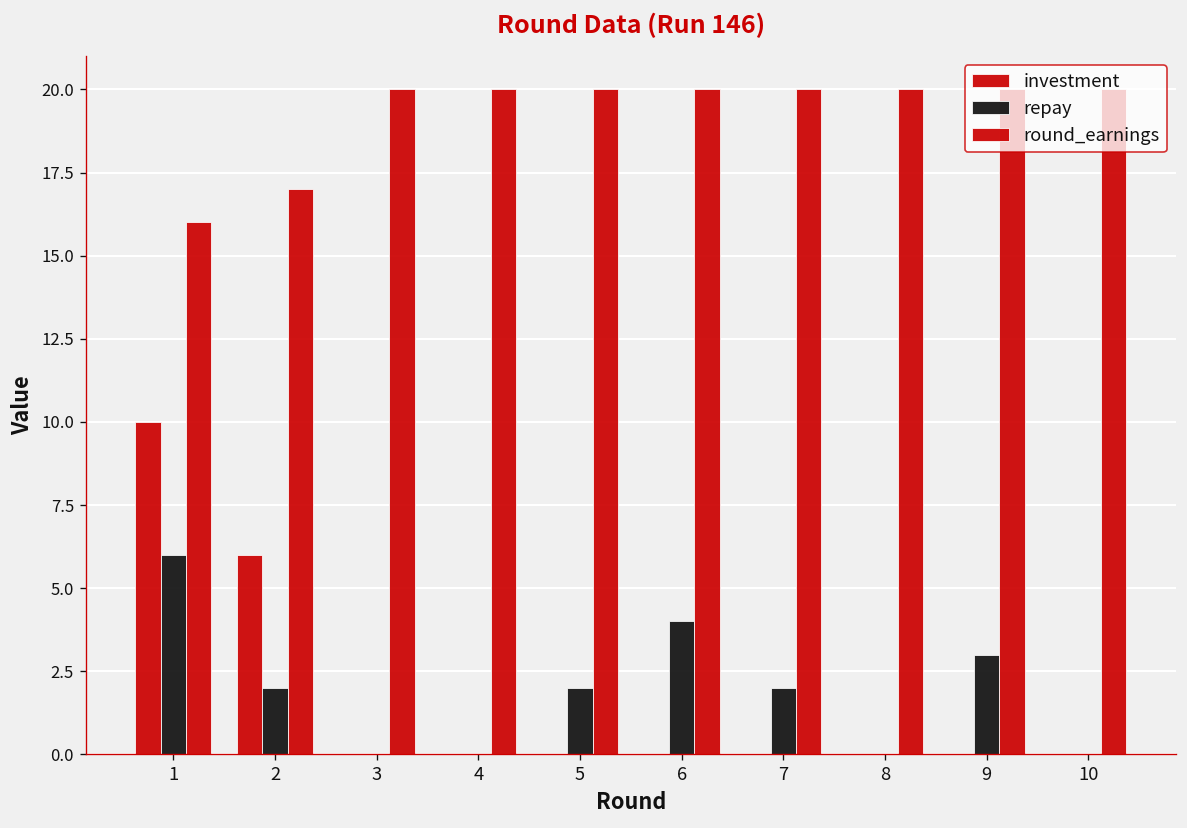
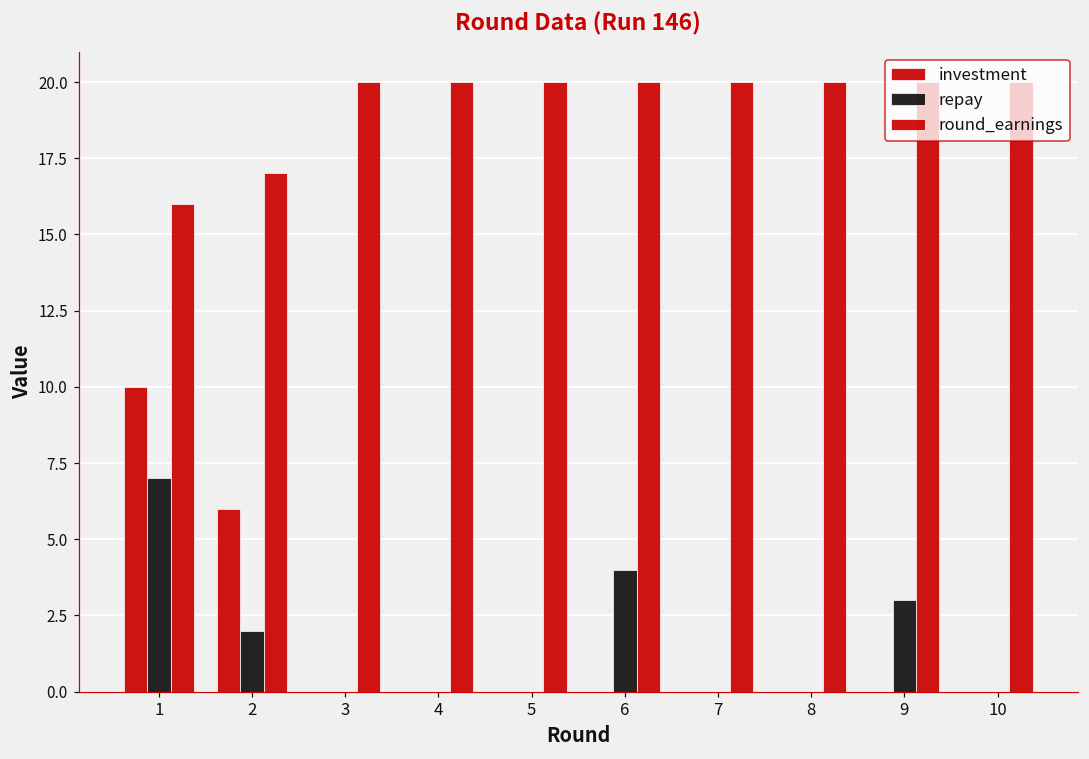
  {
    "repay": {
-     "1": 6,
+     "1": 7,
      "2": 2,
      "3": 0,
      "4": 0,
-     "5": 2,
+     "5": 0,
      "6": 4,
-     "7": 2,
+     "7": 0,
      "8": 0,
      "9": 3,
      "10": 0
    }
  }
